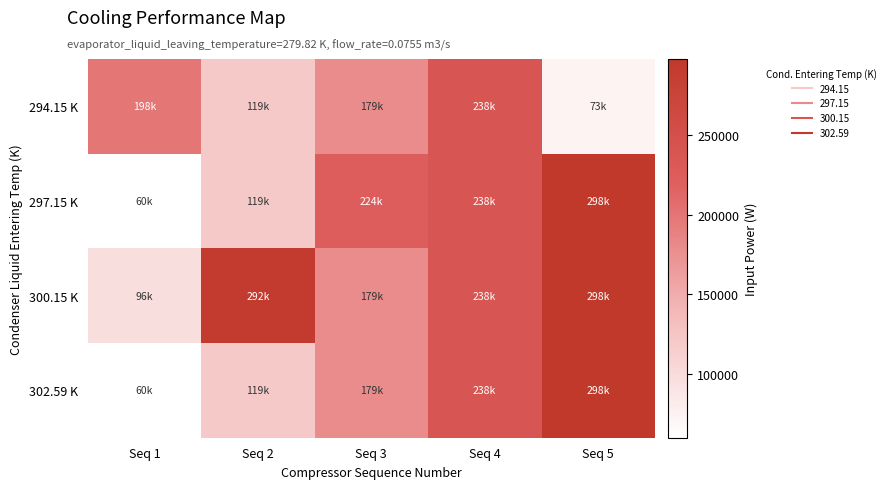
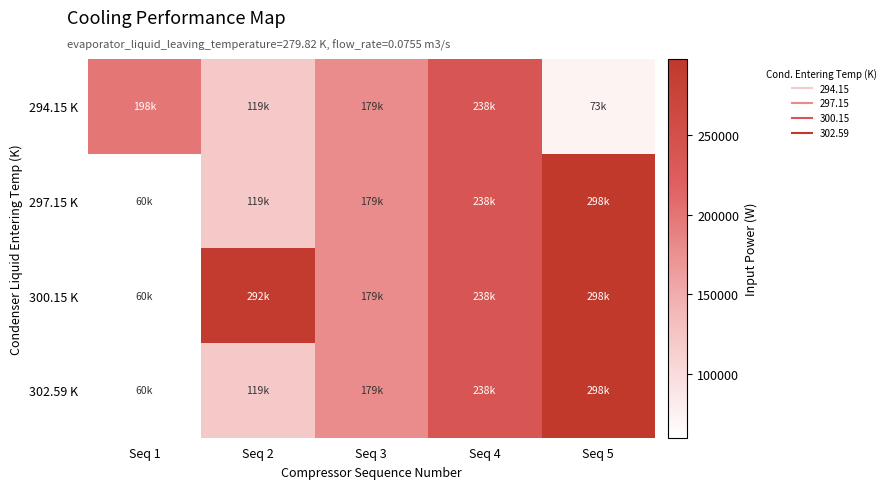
  {
    "294.15 K": {
      "Seq 1": "198k",
      "Seq 2": "119k",
      "Seq 3": "179k",
      "Seq 4": "238k",
      "Seq 5": "73k"
    },
    "297.15 K": {
      "Seq 1": "60k",
      "Seq 2": "119k",
-     "Seq 3": "224k",
+     "Seq 3": "179k",
      "Seq 4": "238k",
      "Seq 5": "298k"
    },
    "300.15 K": {
-     "Seq 1": "96k",
+     "Seq 1": "60k",
      "Seq 2": "292k",
      "Seq 3": "179k",
      "Seq 4": "238k",
      "Seq 5": "298k"
    },
    "302.59 K": {
      "Seq 1": "60k",
      "Seq 2": "119k",
      "Seq 3": "179k",
      "Seq 4": "238k",
      "Seq 5": "298k"
    }
  }
